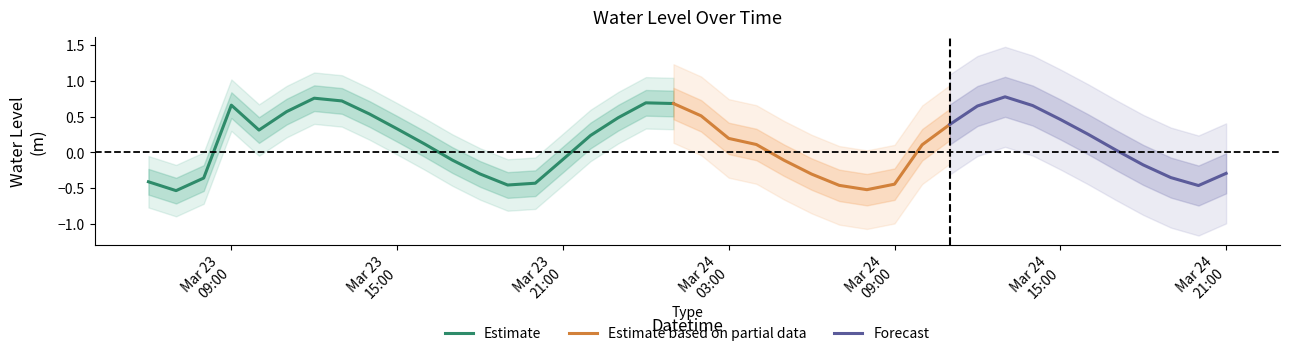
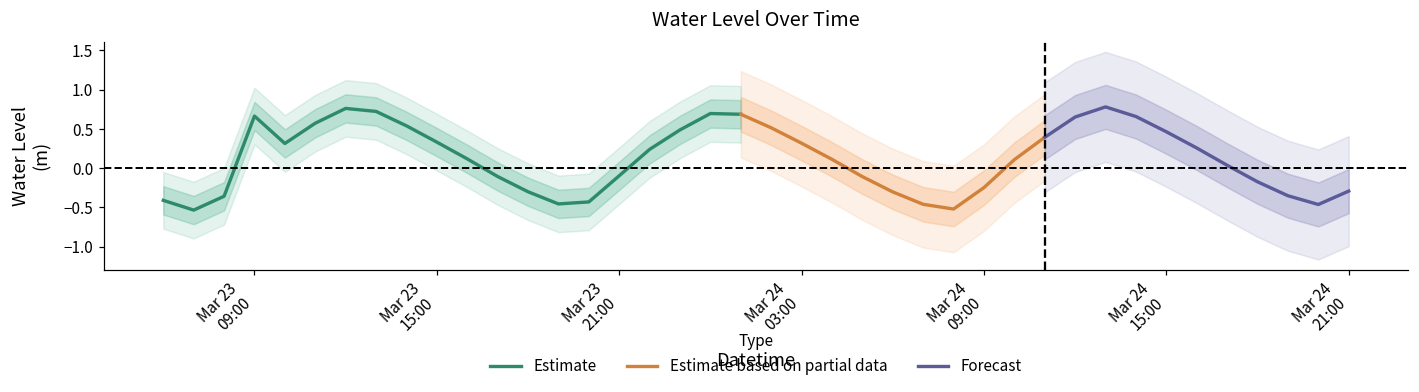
  {
    "Estimate": {
      "Mar 23 09:00": 0.7,
      "Mar 23 15:00": 0.3,
      "Mar 23 21:00": -0.1
    },
    "Estimate based on partial data": {
-     "Mar 24 03:00": 0.2,
-     "Mar 24 09:00": -0.4
+     "Mar 24 03:00": 0.3,
+     "Mar 24 09:00": -0.2
    }
  }
